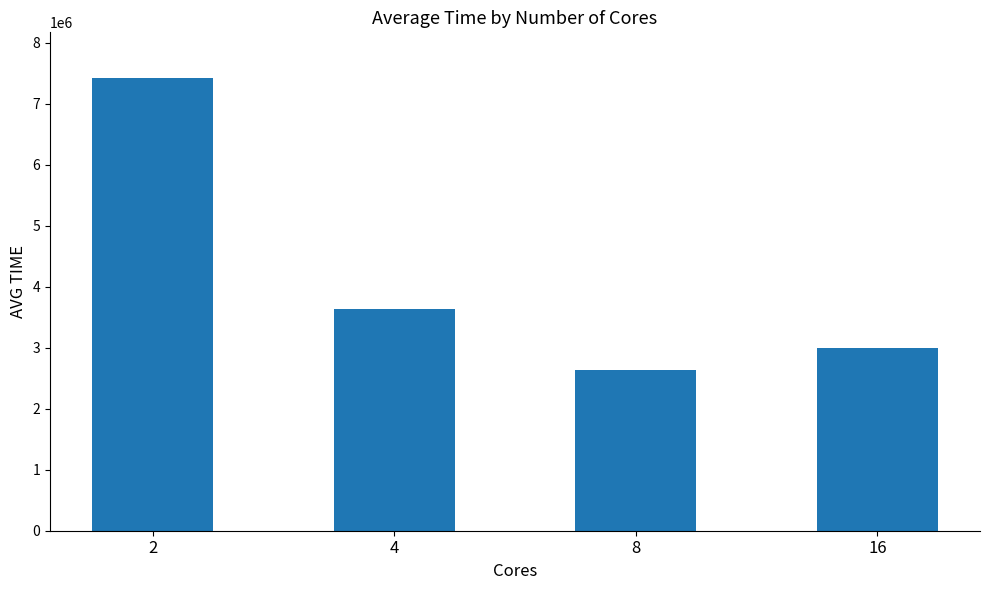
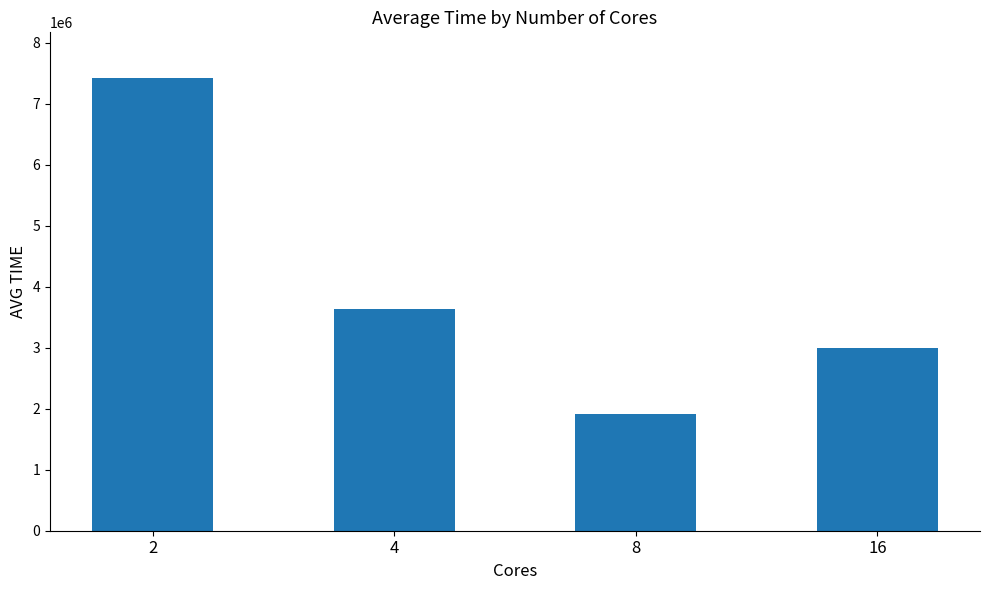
  {
    "2": 7400000,
    "4": 3600000,
-   "8": 2600000,
+   "8": 1900000,
    "16": 3000000
  }
